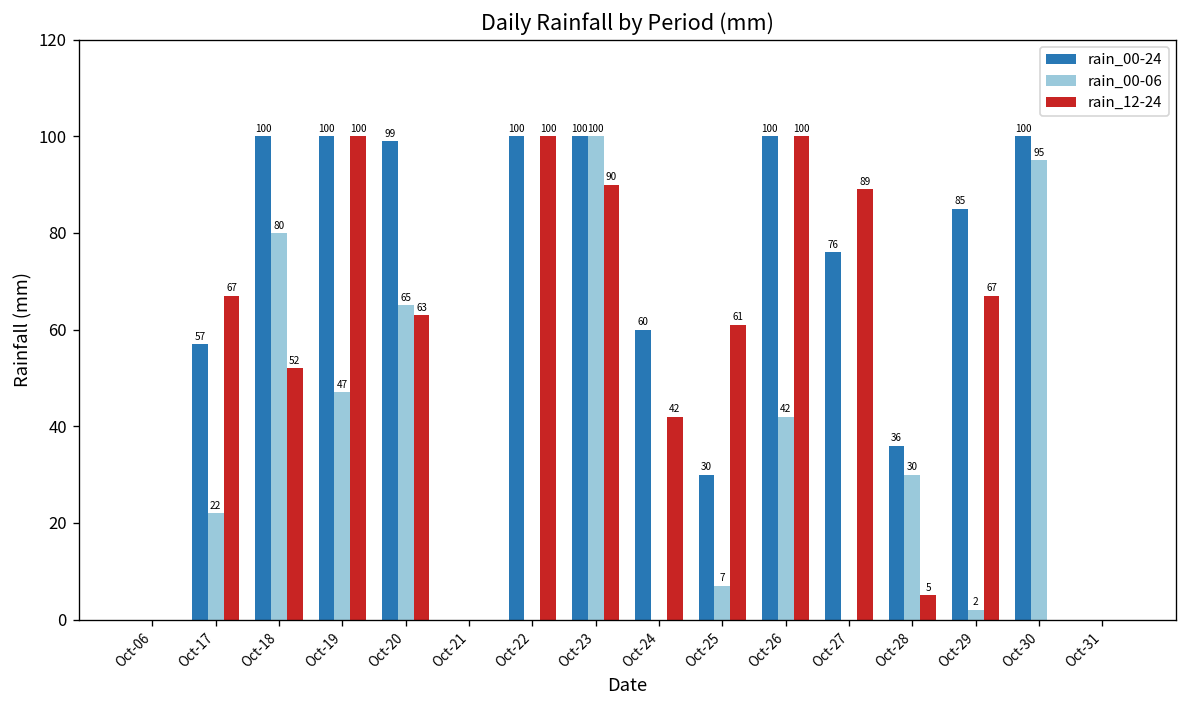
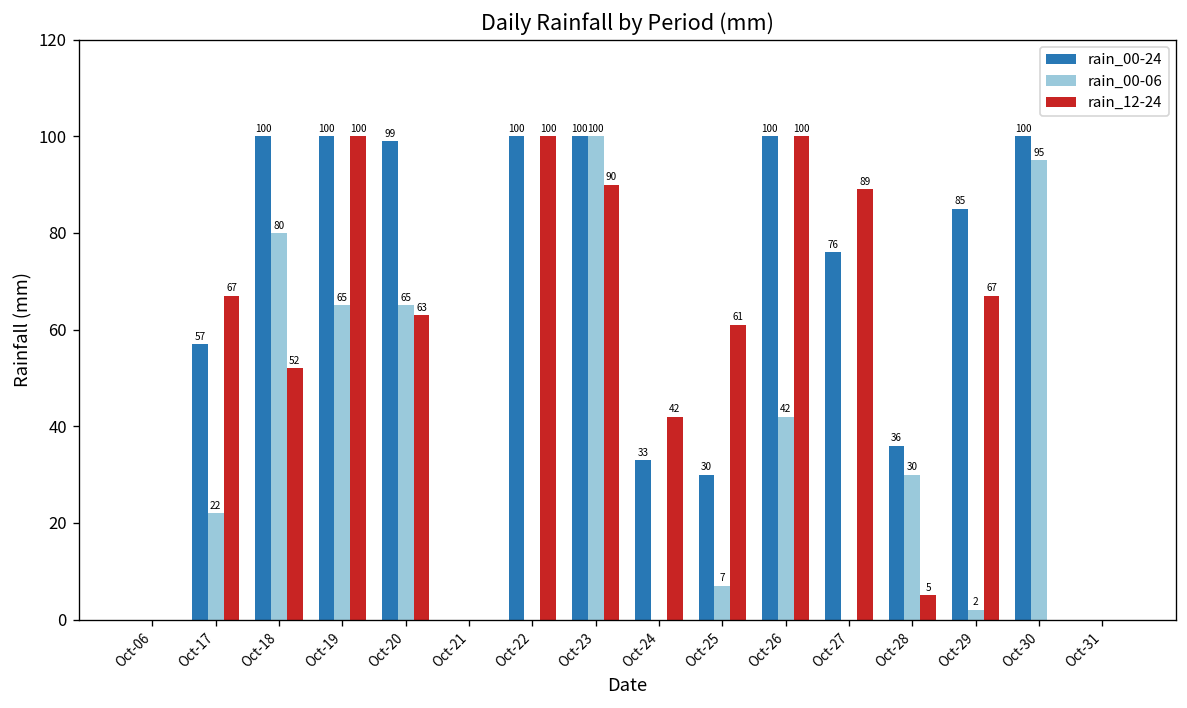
  {
    "rain_00-24": {
      "Oct-17": 57,
      "Oct-18": 100,
      "Oct-19": 100,
      "Oct-20": 99,
      "Oct-22": 100,
      "Oct-23": 100,
-     "Oct-24": 60,
+     "Oct-24": 33,
      "Oct-25": 30,
      "Oct-26": 100,
      "Oct-27": 76,
      "Oct-28": 36,
      "Oct-29": 85,
      "Oct-30": 100
    },
    "rain_00-06": {
      "Oct-17": 22,
      "Oct-18": 80,
-     "Oct-19": 47,
+     "Oct-19": 65,
      "Oct-20": 65,
      "Oct-23": 100,
      "Oct-25": 7,
      "Oct-26": 42,
      "Oct-28": 30,
      "Oct-29": 2,
      "Oct-30": 95
    },
    "rain_12-24": {
      "Oct-17": 67,
      "Oct-18": 52,
      "Oct-19": 100,
      "Oct-20": 63,
      "Oct-22": 100,
      "Oct-23": 90,
      "Oct-24": 42,
      "Oct-25": 61,
      "Oct-26": 100,
      "Oct-27": 89,
      "Oct-28": 5,
      "Oct-29": 67
    }
  }
